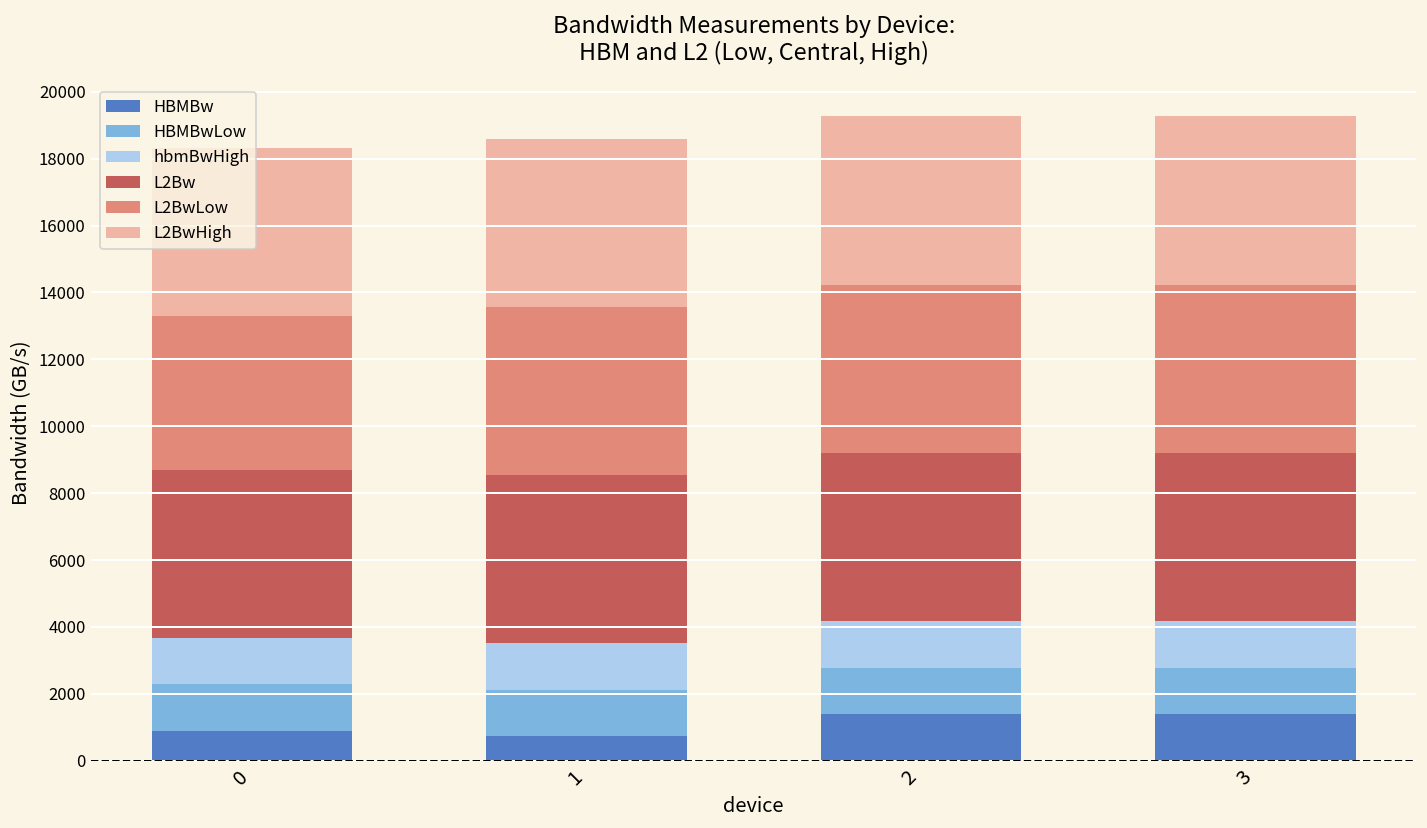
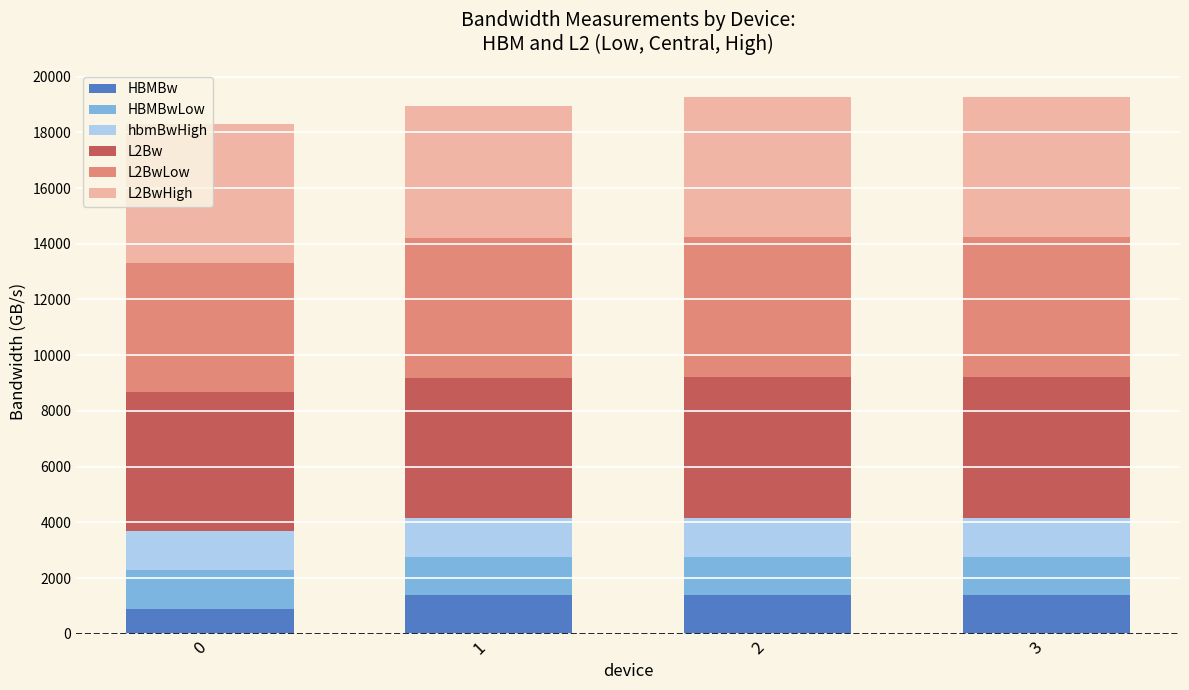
  {
    "HBMBw": {
      "0": 900,
-     "1": 700,
+     "1": 1400,
      "2": 1400,
      "3": 1400
    },
    "HBMBwLow": {
      "0": 1400,
      "1": 1400,
      "2": 1400,
      "3": 1400
    },
    "hbmBwHigh": {
      "0": 1400,
      "1": 1400,
      "2": 1400,
      "3": 1400
    },
    "L2Bw": {
      "0": 5000,
      "1": 5000,
      "2": 5000,
      "3": 5000
    },
    "L2BwLow": {
      "0": 4600,
      "1": 5000,
      "2": 5000,
      "3": 5000
    },
    "L2BwHigh": {
-     "1": 5000,
+     "1": 4700,
      "2": 5000,
      "3": 5000
    }
  }
